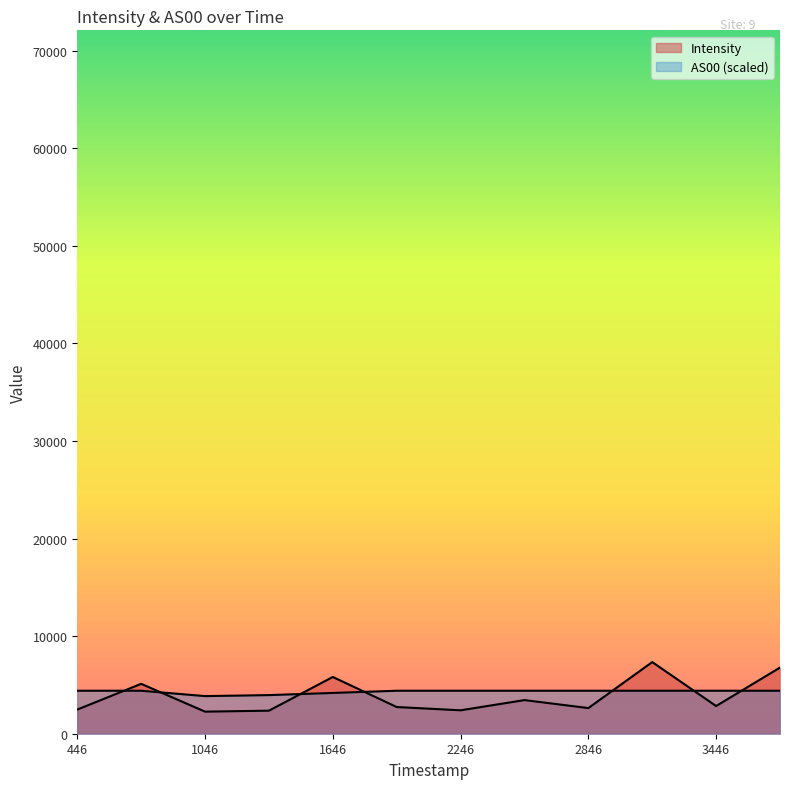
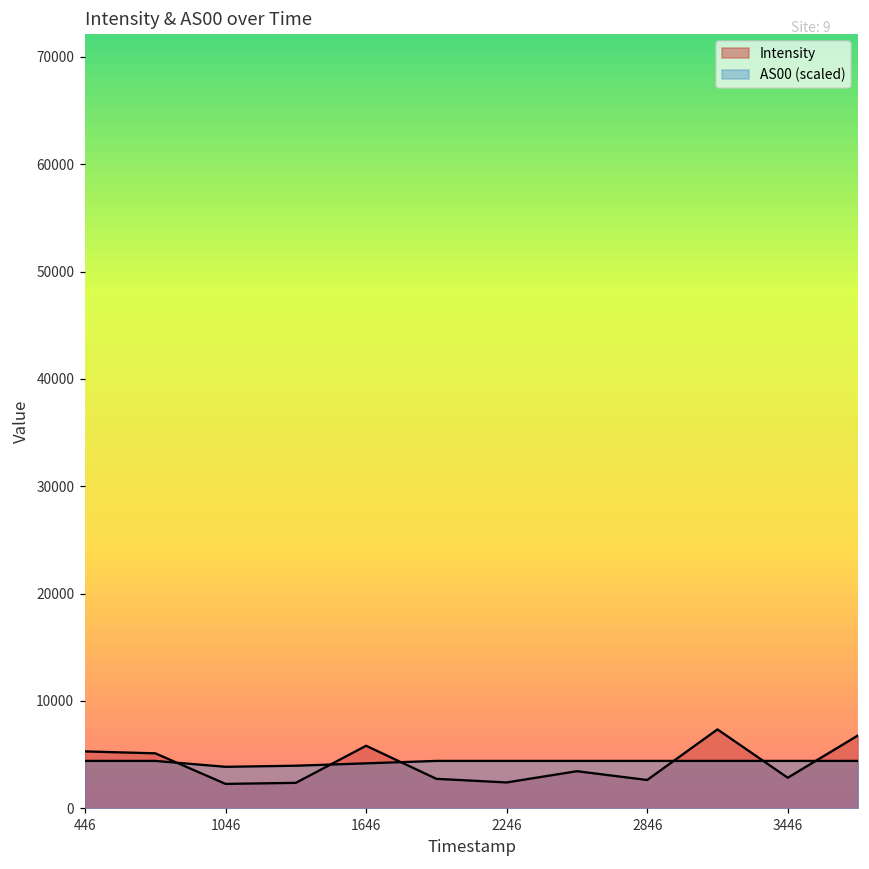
  {
    "Intensity": {
-     "446": 2000,
+     "446": 5000,
      "1046": 2000,
      "1646": 6000,
      "2246": 2000,
      "2846": 3000,
      "3446": 3000
    },
    "AS00 (scaled)": {
      "446": 4000,
      "1046": 4000,
      "1646": 4000,
      "2246": 4000,
      "2846": 4000,
      "3446": 4000
    }
  }
